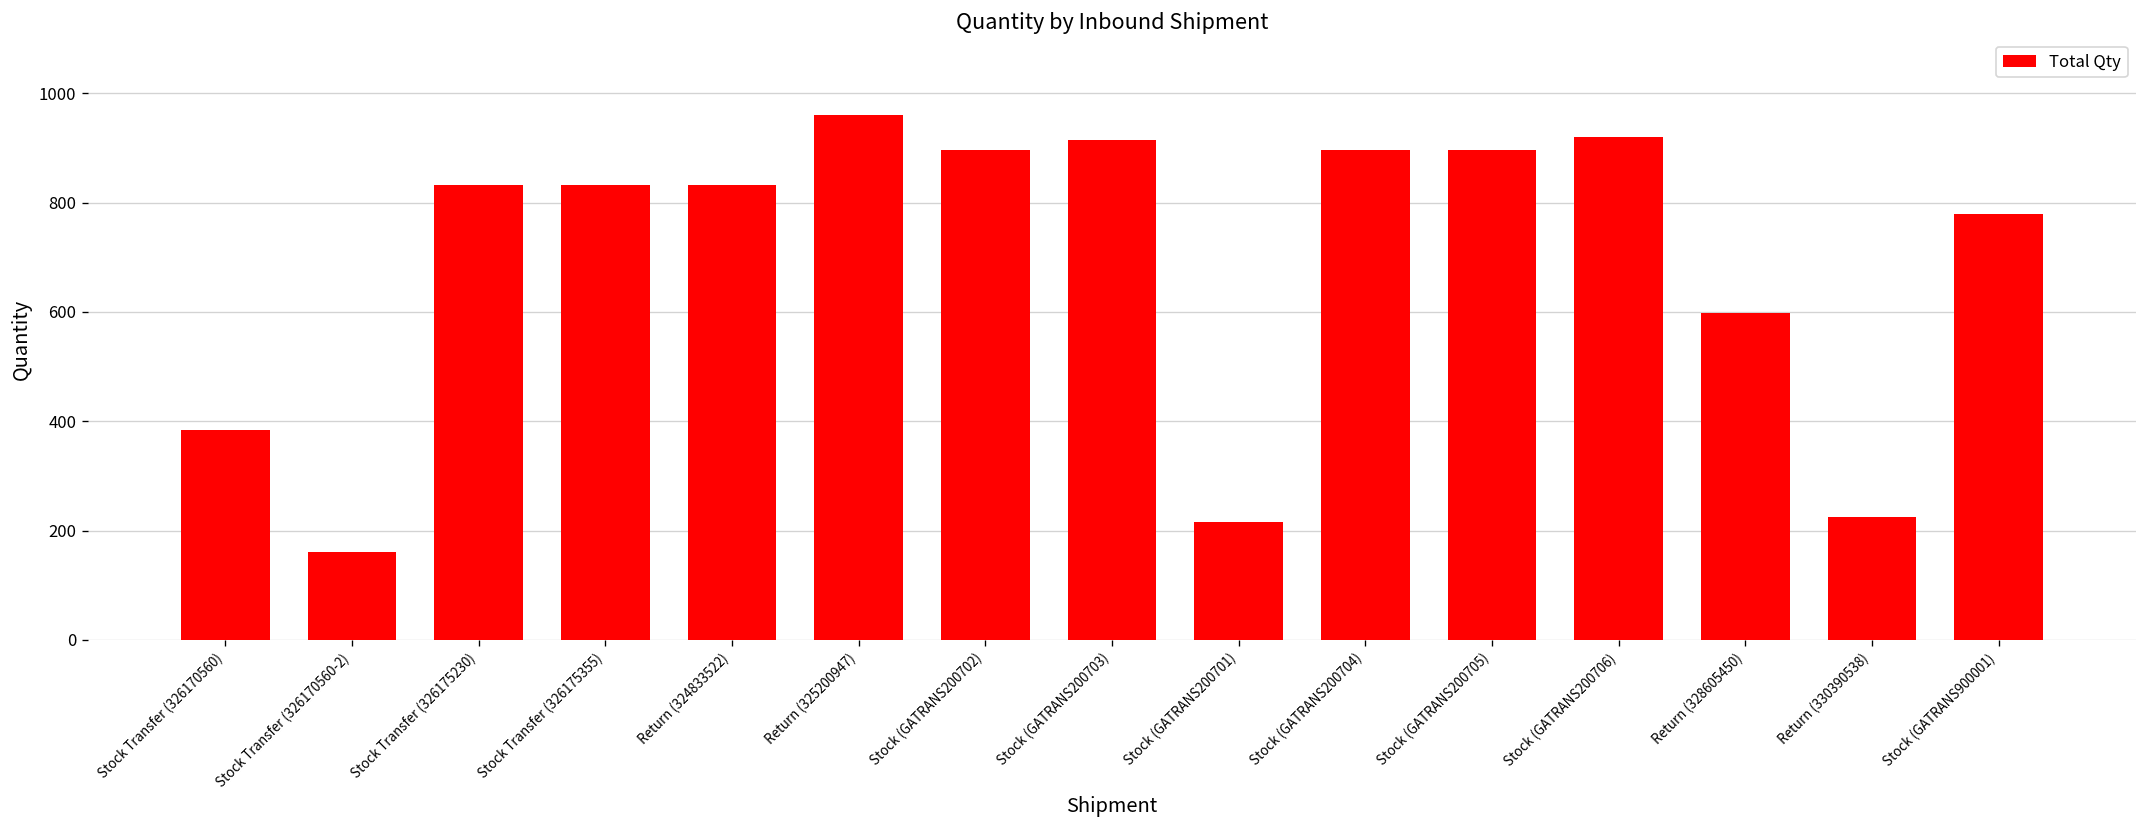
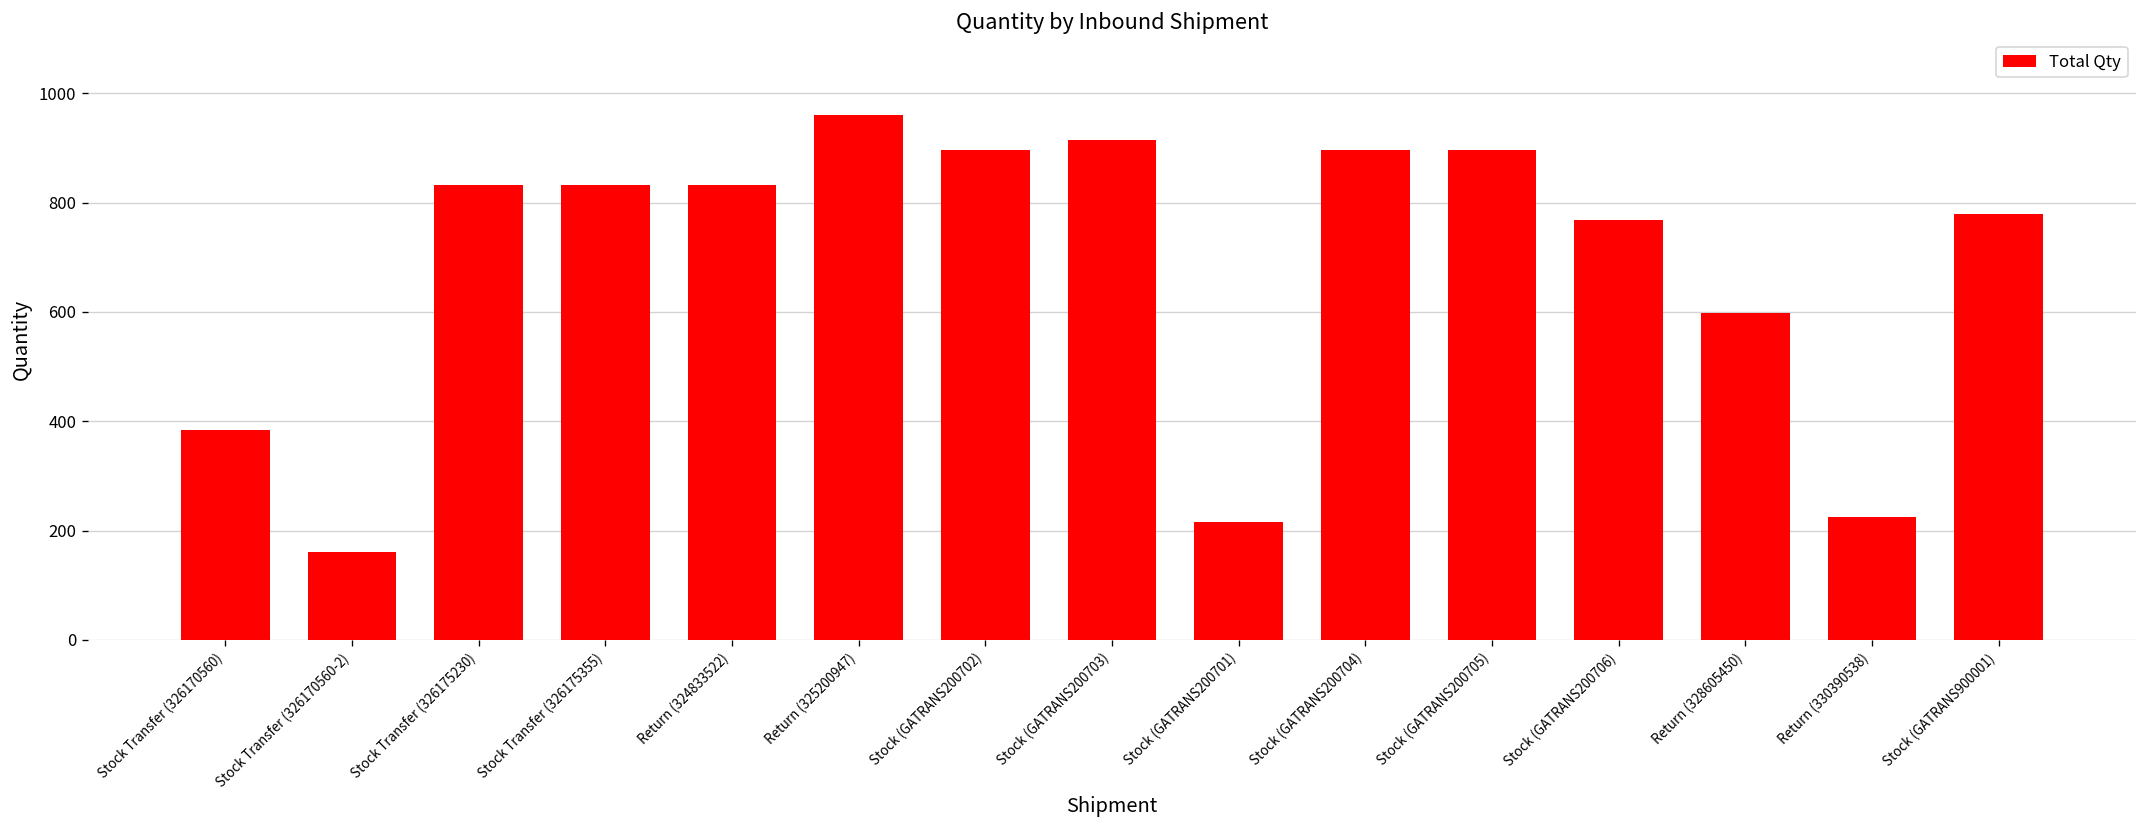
  {
    "Stock Transfer (326170560)": 380,
    "Stock Transfer (326170560-2)": 160,
    "Stock Transfer (326175230)": 830,
    "Stock Transfer (326175355)": 830,
    "Return (324833522)": 830,
    "Return (325200947)": 960,
    "Stock (GATRANS200702)": 900,
    "Stock (GATRANS200703)": 910,
    "Stock (GATRANS200701)": 220,
    "Stock (GATRANS200704)": 900,
    "Stock (GATRANS200705)": 900,
-   "Stock (GATRANS200706)": 920,
+   "Stock (GATRANS200706)": 770,
    "Return (328605450)": 600,
    "Return (330390538)": 220,
    "Stock (GATRANS900001)": 780
  }
